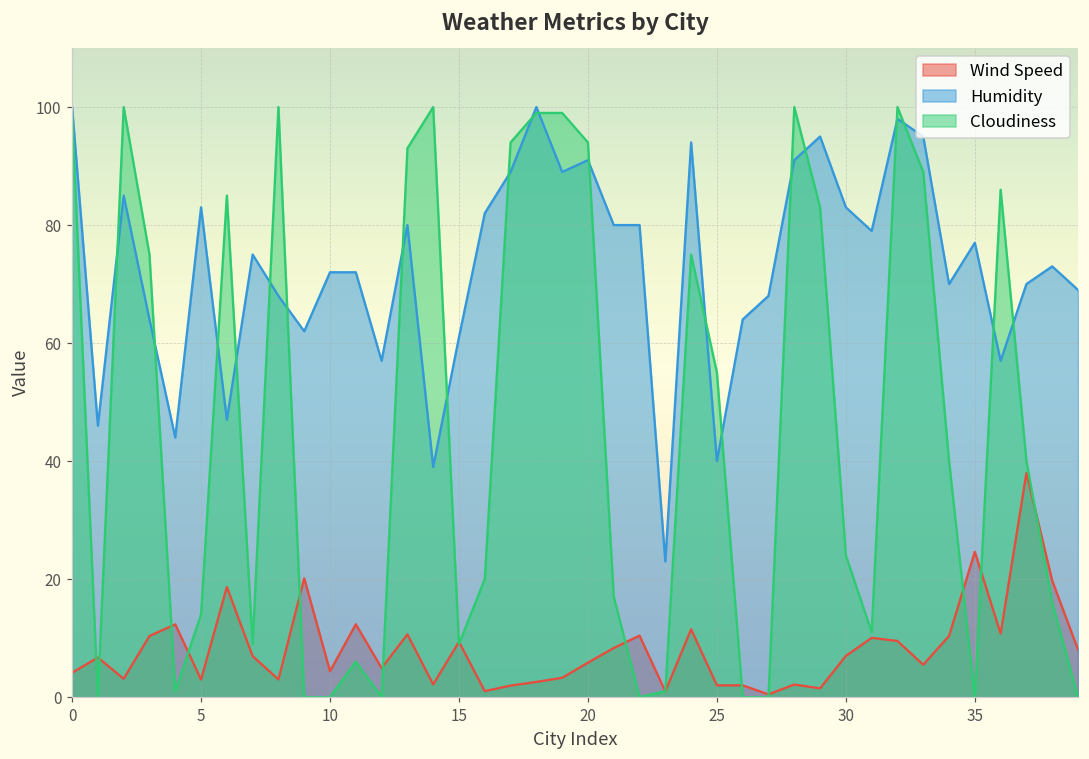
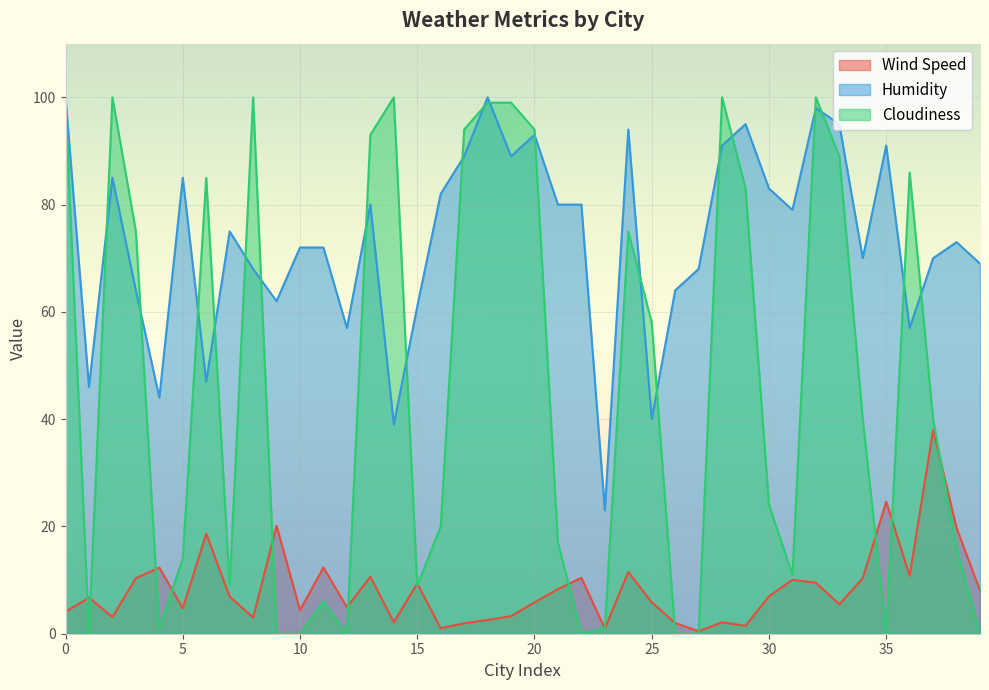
  {
    "Wind Speed": {
      "0": 4,
-     "5": 3,
+     "5": 5,
      "10": 4,
      "20": 6,
-     "25": 2,
+     "25": 6,
      "30": 7,
      "35": 25
    },
    "Humidity": {
      "0": 100,
-     "5": 83,
+     "5": 85,
      "10": 72,
      "15": 61,
-     "20": 91,
+     "20": 93,
      "25": 40,
      "30": 83,
-     "35": 77
+     "35": 91
    },
    "Cloudiness": {
      "0": 99,
      "5": 14,
      "10": 0,
      "20": 94,
-     "25": 55,
+     "25": 58,
      "30": 24,
      "35": 0
    }
  }
